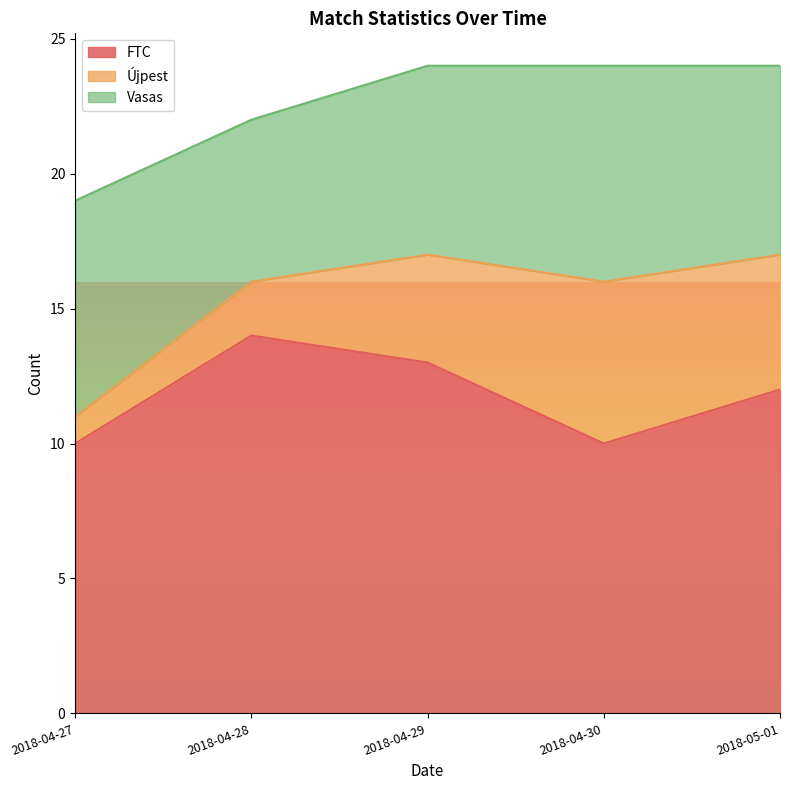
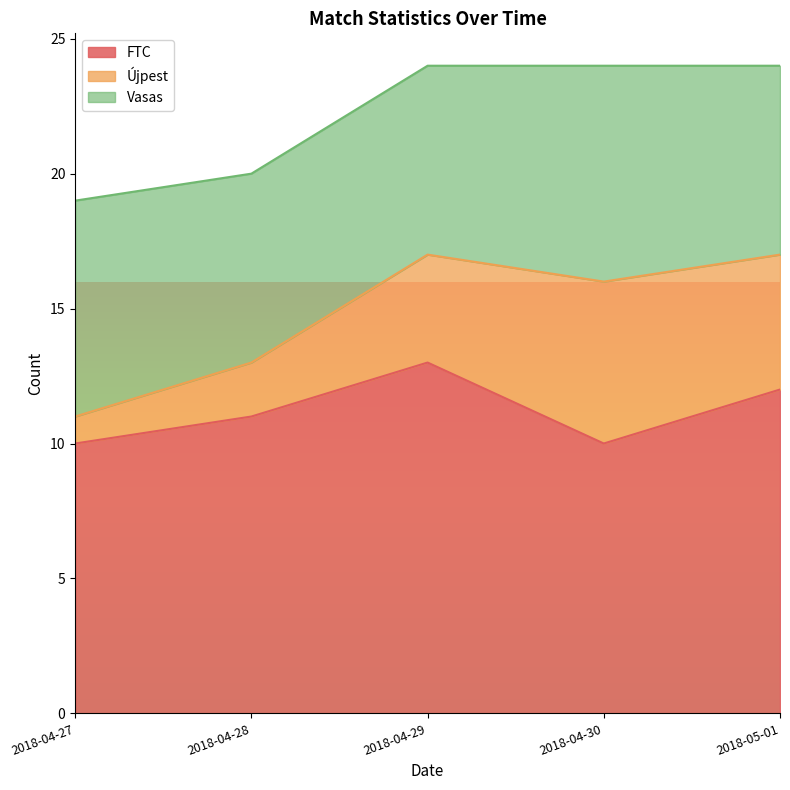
  {
    "FTC": {
      "2018-04-27": 10,
-     "2018-04-28": 14,
+     "2018-04-28": 11,
      "2018-04-29": 13,
      "2018-04-30": 10,
      "2018-05-01": 12
    },
    "Újpest": {
      "2018-04-27": 1,
      "2018-04-28": 2,
      "2018-04-29": 4,
      "2018-04-30": 6,
      "2018-05-01": 5
    },
    "Vasas": {
      "2018-04-27": 8,
-     "2018-04-28": 6,
+     "2018-04-28": 7,
      "2018-04-29": 7,
      "2018-04-30": 8,
      "2018-05-01": 7
    }
  }
